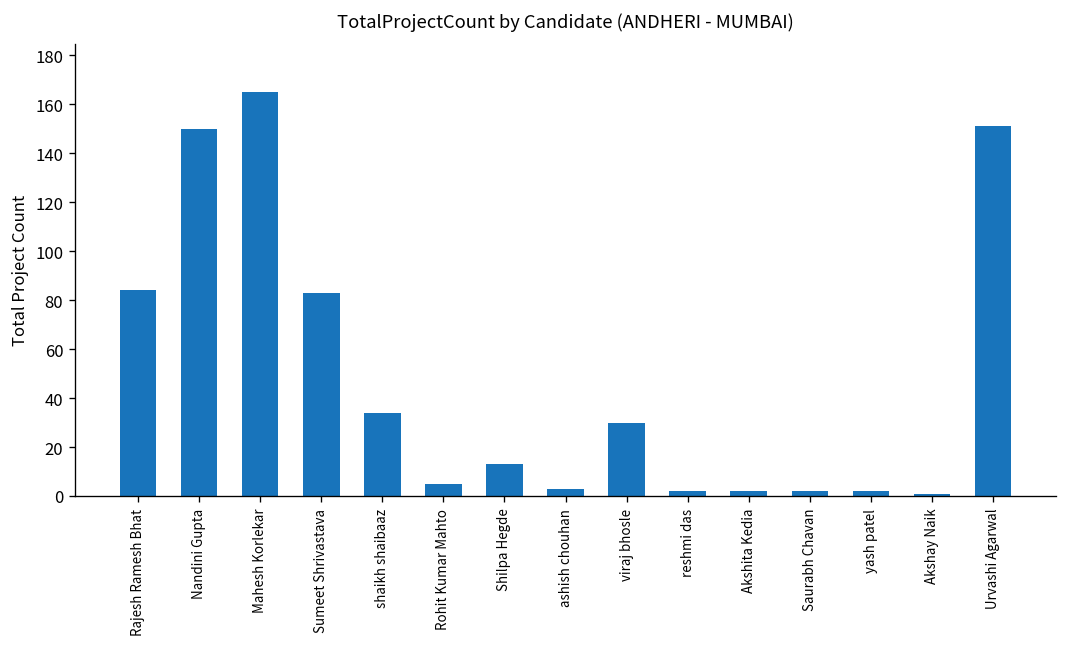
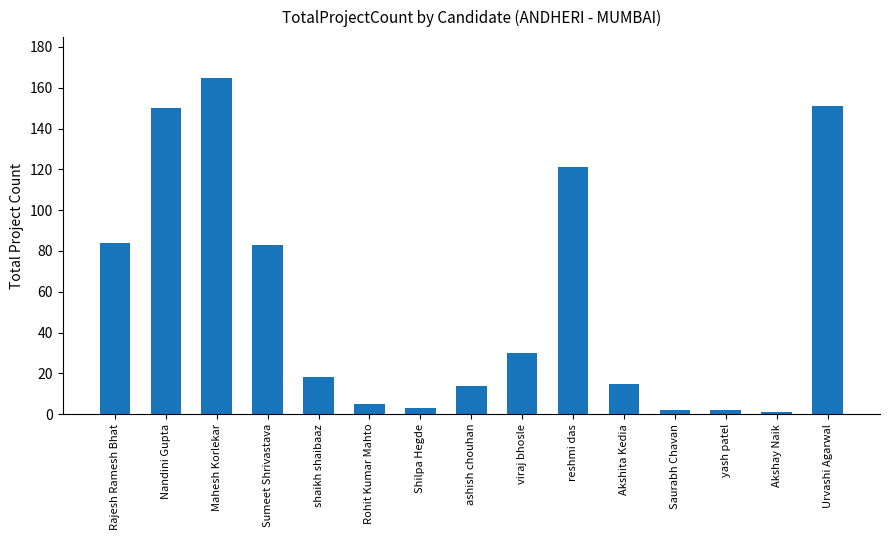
  {
    "Rajesh Ramesh Bhat": 84,
    "Nandini Gupta": 150,
    "Mahesh Korlekar": 165,
    "Sumeet Shrivastava": 83,
-   "shaikh shaibaaz": 34,
+   "shaikh shaibaaz": 18,
    "Rohit Kumar Mahto": 5,
-   "Shilpa Hegde": 13,
-   "ashish chouhan": 3,
+   "Shilpa Hegde": 3,
+   "ashish chouhan": 14,
    "viraj bhosle": 30,
-   "reshmi das": 2,
-   "Akshita Kedia": 2,
+   "reshmi das": 121,
+   "Akshita Kedia": 15,
    "Saurabh Chavan": 2,
    "yash patel": 2,
    "Urvashi Agarwal": 151
  }
